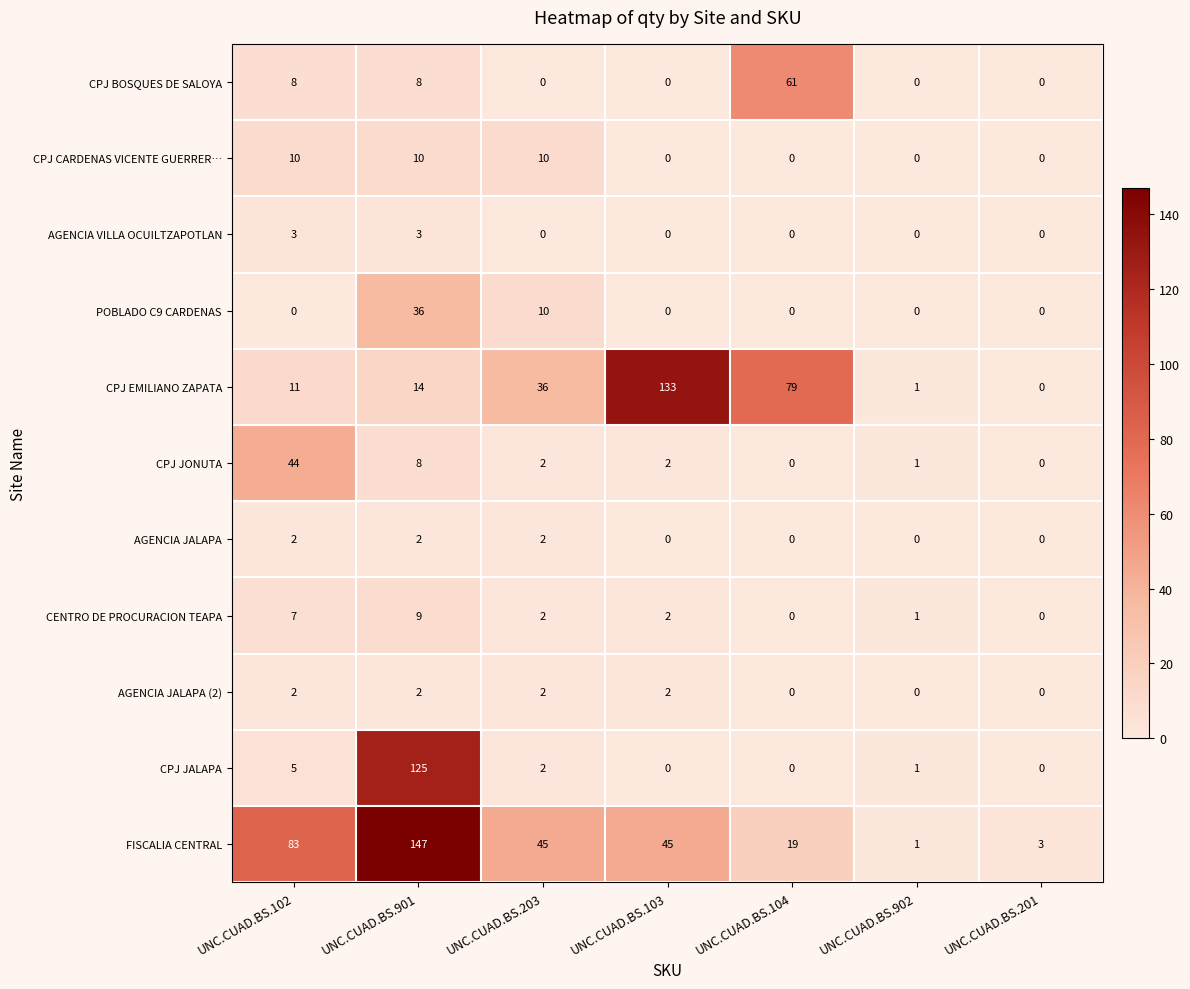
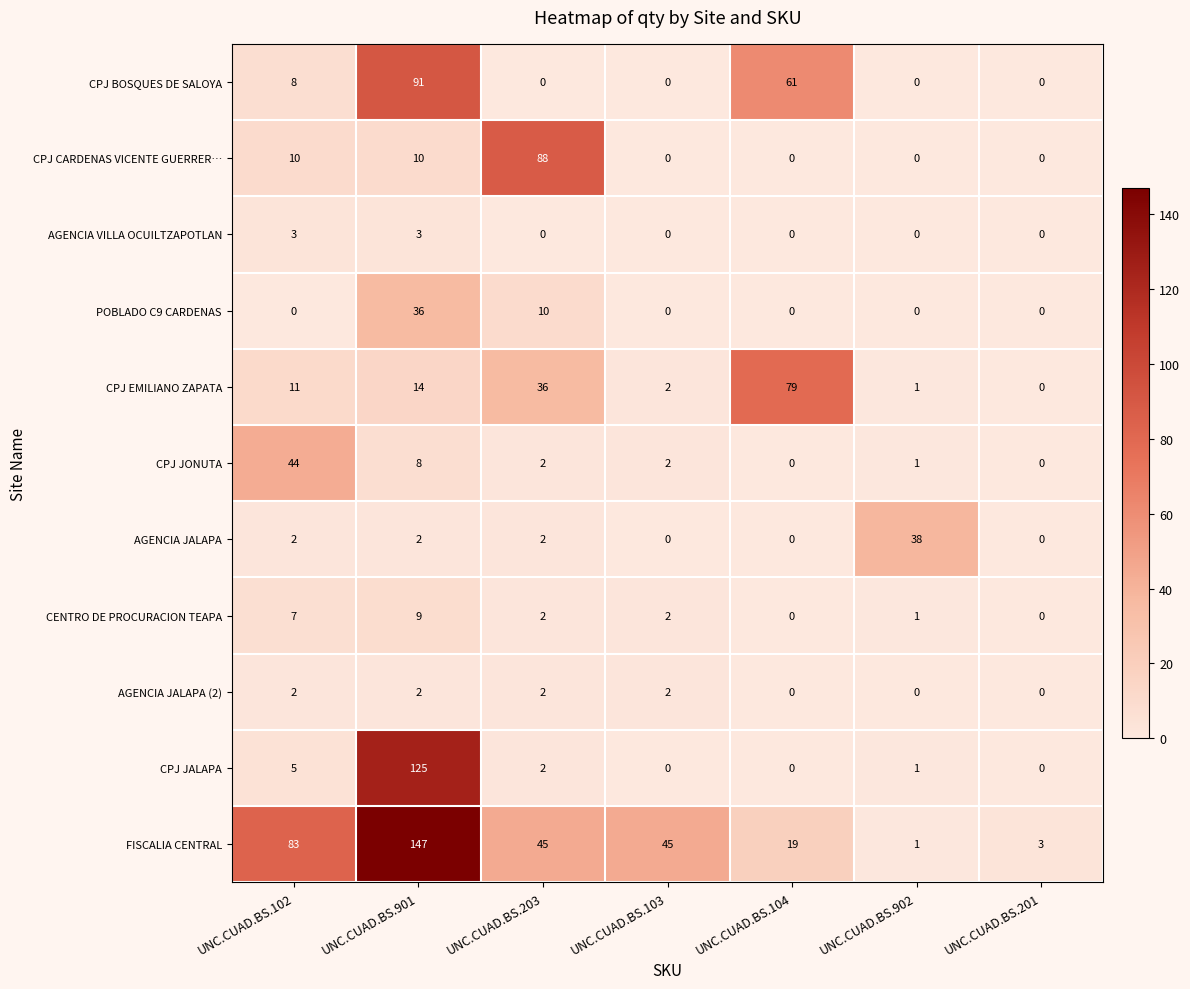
  {
    "CPJ BOSQUES DE SALOYA": {
      "UNC.CUAD.BS.102": 8,
-     "UNC.CUAD.BS.901": 8,
+     "UNC.CUAD.BS.901": 91,
      "UNC.CUAD.BS.203": 0,
      "UNC.CUAD.BS.103": 0,
      "UNC.CUAD.BS.104": 61,
      "UNC.CUAD.BS.902": 0,
      "UNC.CUAD.BS.201": 0
    },
    "CPJ CARDENAS VICENTE GUERRER…": {
      "UNC.CUAD.BS.102": 10,
      "UNC.CUAD.BS.901": 10,
-     "UNC.CUAD.BS.203": 10,
+     "UNC.CUAD.BS.203": 88,
      "UNC.CUAD.BS.103": 0,
      "UNC.CUAD.BS.104": 0,
      "UNC.CUAD.BS.902": 0,
      "UNC.CUAD.BS.201": 0
    },
    "AGENCIA VILLA OCUILTZAPOTLAN": {
      "UNC.CUAD.BS.102": 3,
      "UNC.CUAD.BS.901": 3,
      "UNC.CUAD.BS.203": 0,
      "UNC.CUAD.BS.103": 0,
      "UNC.CUAD.BS.104": 0,
      "UNC.CUAD.BS.902": 0,
      "UNC.CUAD.BS.201": 0
    },
    "POBLADO C9 CARDENAS": {
      "UNC.CUAD.BS.102": 0,
      "UNC.CUAD.BS.901": 36,
      "UNC.CUAD.BS.203": 10,
      "UNC.CUAD.BS.103": 0,
      "UNC.CUAD.BS.104": 0,
      "UNC.CUAD.BS.902": 0,
      "UNC.CUAD.BS.201": 0
    },
    "CPJ EMILIANO ZAPATA": {
      "UNC.CUAD.BS.102": 11,
      "UNC.CUAD.BS.901": 14,
      "UNC.CUAD.BS.203": 36,
-     "UNC.CUAD.BS.103": 133,
+     "UNC.CUAD.BS.103": 2,
      "UNC.CUAD.BS.104": 79,
      "UNC.CUAD.BS.902": 1,
      "UNC.CUAD.BS.201": 0
    },
    "CPJ JONUTA": {
      "UNC.CUAD.BS.102": 44,
      "UNC.CUAD.BS.901": 8,
      "UNC.CUAD.BS.203": 2,
      "UNC.CUAD.BS.103": 2,
      "UNC.CUAD.BS.104": 0,
      "UNC.CUAD.BS.902": 1,
      "UNC.CUAD.BS.201": 0
    },
    "AGENCIA JALAPA": {
      "UNC.CUAD.BS.102": 2,
      "UNC.CUAD.BS.901": 2,
      "UNC.CUAD.BS.203": 2,
      "UNC.CUAD.BS.103": 0,
      "UNC.CUAD.BS.104": 0,
-     "UNC.CUAD.BS.902": 0,
+     "UNC.CUAD.BS.902": 38,
      "UNC.CUAD.BS.201": 0
    },
    "CENTRO DE PROCURACION TEAPA": {
      "UNC.CUAD.BS.102": 7,
      "UNC.CUAD.BS.901": 9,
      "UNC.CUAD.BS.203": 2,
      "UNC.CUAD.BS.103": 2,
      "UNC.CUAD.BS.104": 0,
      "UNC.CUAD.BS.902": 1,
      "UNC.CUAD.BS.201": 0
    },
    "AGENCIA JALAPA (2)": {
      "UNC.CUAD.BS.102": 2,
      "UNC.CUAD.BS.901": 2,
      "UNC.CUAD.BS.203": 2,
      "UNC.CUAD.BS.103": 2,
      "UNC.CUAD.BS.104": 0,
      "UNC.CUAD.BS.902": 0,
      "UNC.CUAD.BS.201": 0
    },
    "CPJ JALAPA": {
      "UNC.CUAD.BS.102": 5,
      "UNC.CUAD.BS.901": 125,
      "UNC.CUAD.BS.203": 2,
      "UNC.CUAD.BS.103": 0,
      "UNC.CUAD.BS.104": 0,
      "UNC.CUAD.BS.902": 1,
      "UNC.CUAD.BS.201": 0
    },
    "FISCALIA CENTRAL": {
      "UNC.CUAD.BS.102": 83,
      "UNC.CUAD.BS.901": 147,
      "UNC.CUAD.BS.203": 45,
      "UNC.CUAD.BS.103": 45,
      "UNC.CUAD.BS.104": 19,
      "UNC.CUAD.BS.902": 1,
      "UNC.CUAD.BS.201": 3
    }
  }
